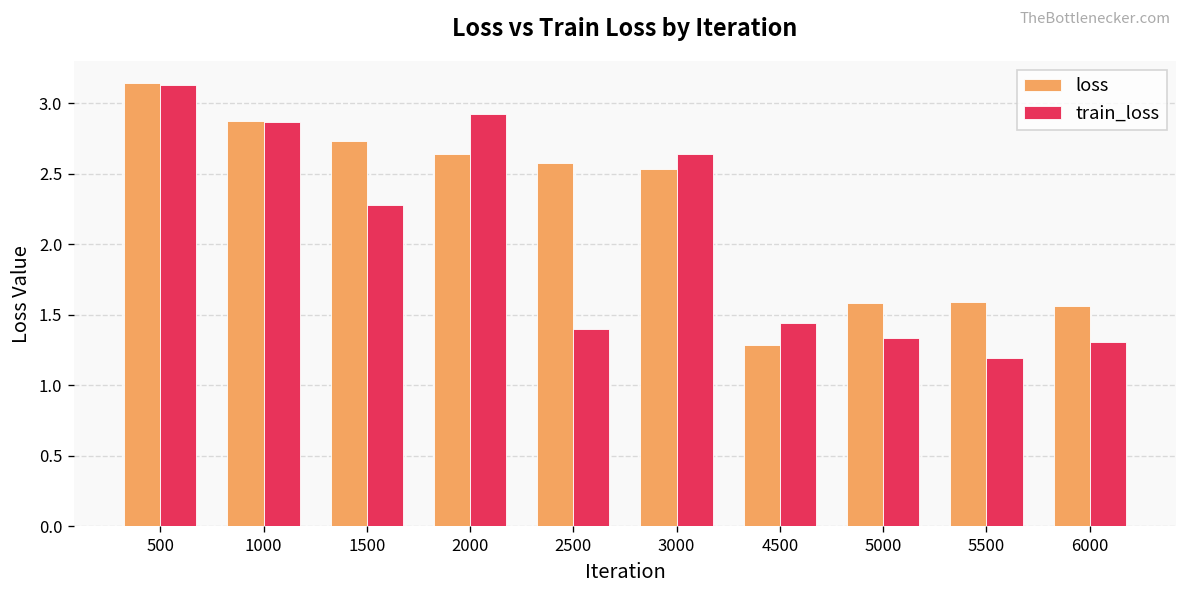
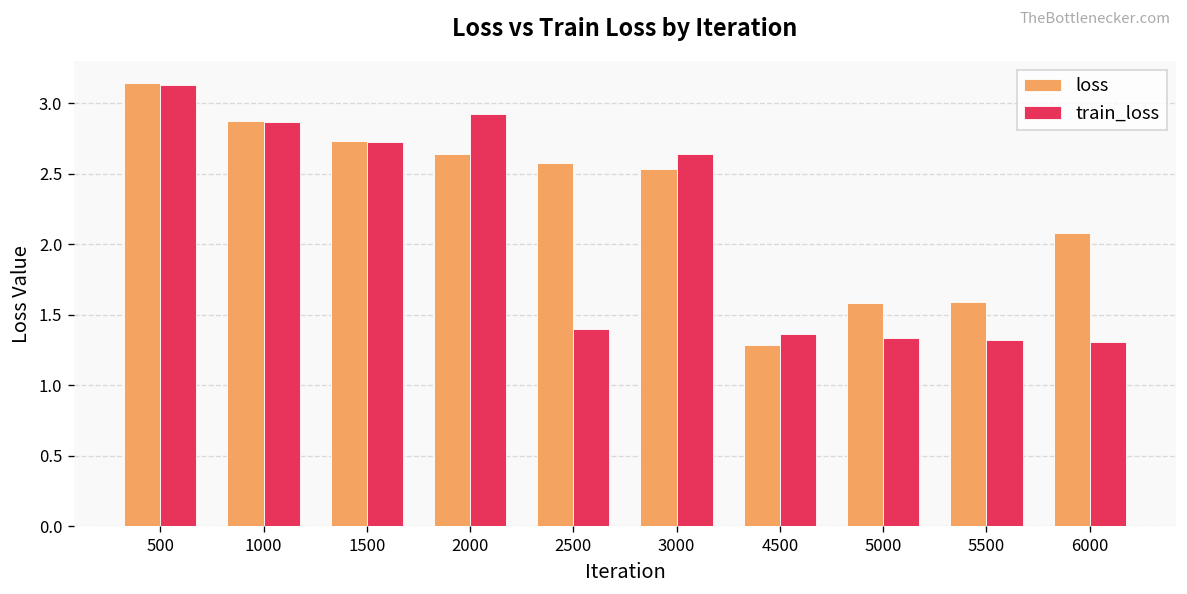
  {
    "loss": {
      "500": 3.14,
      "1000": 2.88,
      "1500": 2.73,
      "2000": 2.64,
      "2500": 2.58,
      "3000": 2.54,
      "4500": 1.29,
      "5000": 1.59,
      "5500": 1.59,
-     "6000": 1.56
+     "6000": 2.08
    },
    "train_loss": {
      "500": 3.13,
      "1000": 2.87,
-     "1500": 2.28,
+     "1500": 2.72,
      "2000": 2.92,
      "2500": 1.40,
      "3000": 2.64,
-     "4500": 1.44,
+     "4500": 1.37,
      "5000": 1.34,
-     "5500": 1.19,
+     "5500": 1.32,
      "6000": 1.31
    }
  }
